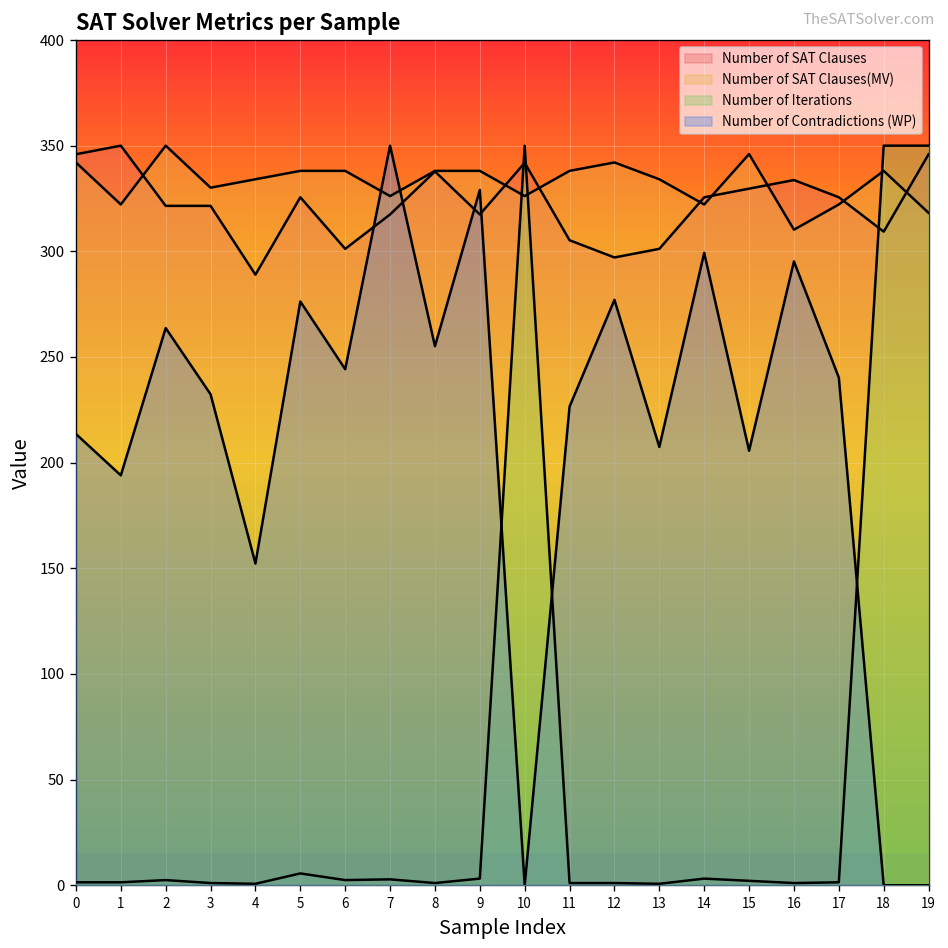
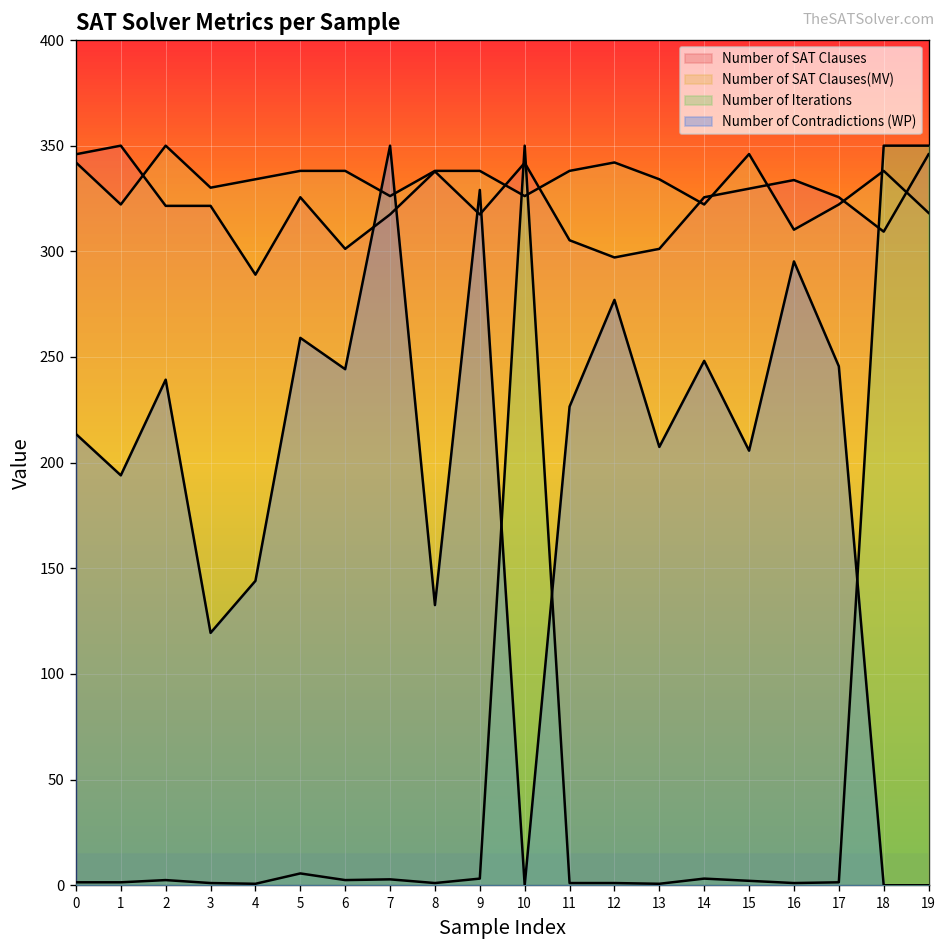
  {
    "Number of Contradictions (WP)": {
      "0": 214,
      "1": 194,
-     "2": 264,
-     "3": 232,
-     "4": 152,
-     "5": 276,
+     "2": 239,
+     "3": 119,
+     "4": 144,
+     "5": 259,
      "6": 244,
      "7": 350,
-     "8": 255,
+     "8": 133,
      "9": 329,
      "11": 227,
      "12": 277,
      "13": 207,
-     "14": 299,
+     "14": 248,
      "15": 206,
      "16": 295,
-     "17": 240
+     "17": 246
    }
  }
